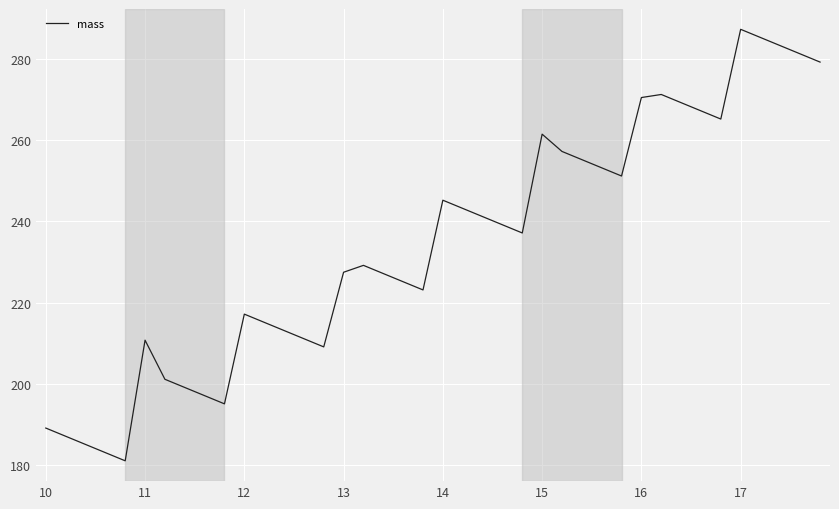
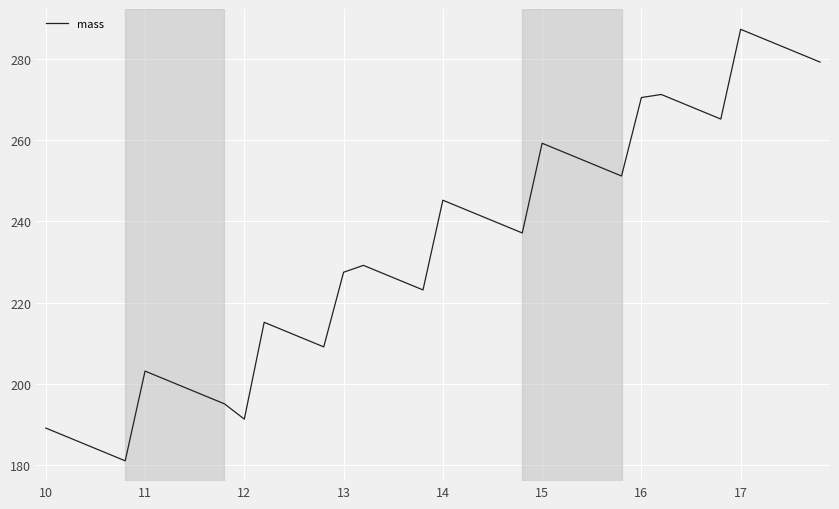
  {
    "10": 189,
-   "11": 211,
-   "12": 217,
+   "11": 203,
+   "12": 191,
    "13": 228,
    "14": 245,
-   "15": 261,
+   "15": 259,
    "16": 270,
    "17": 287
  }
